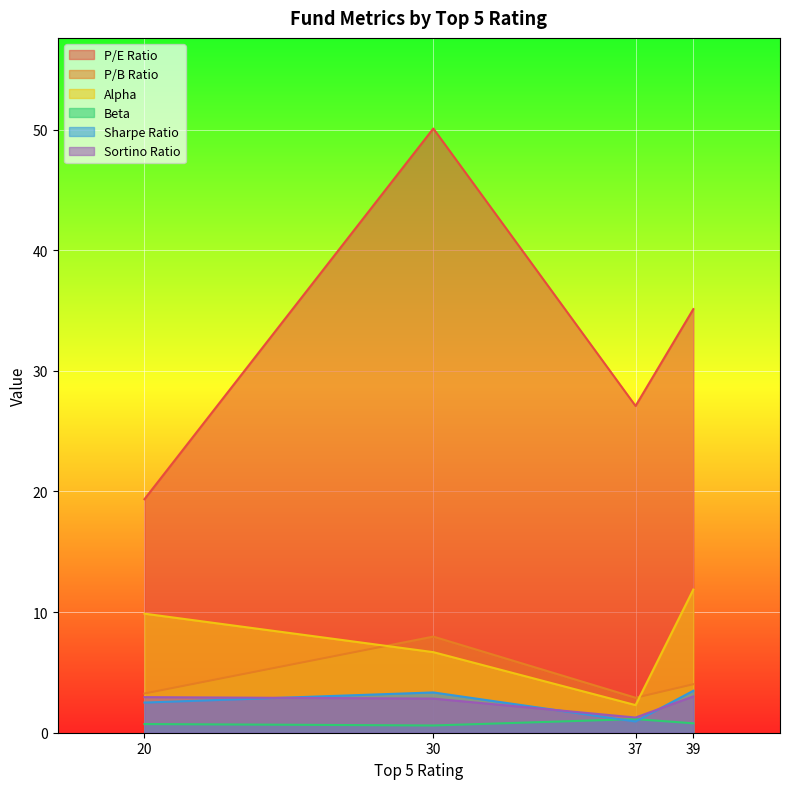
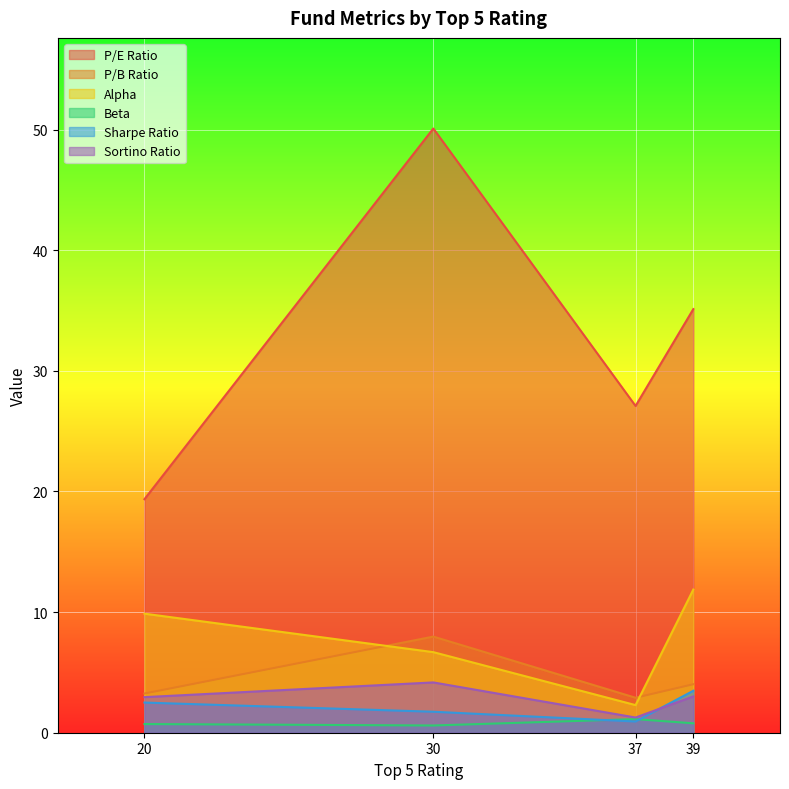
  {
    "Alpha": {
      "20": 9.9,
      "30": 6.7,
      "37": 2.3,
      "39": 11.9
    },
    "Beta": {
      "20": 0.7,
      "30": 0.6,
      "39": 0.8
    },
    "Sharpe Ratio": {
      "20": 2.5,
-     "30": 3.3,
+     "30": 1.7,
      "39": 3.5
    },
    "Sortino Ratio": {
      "20": 3.0,
-     "30": 2.8,
+     "30": 4.2,
      "39": 3.0
    }
  }
